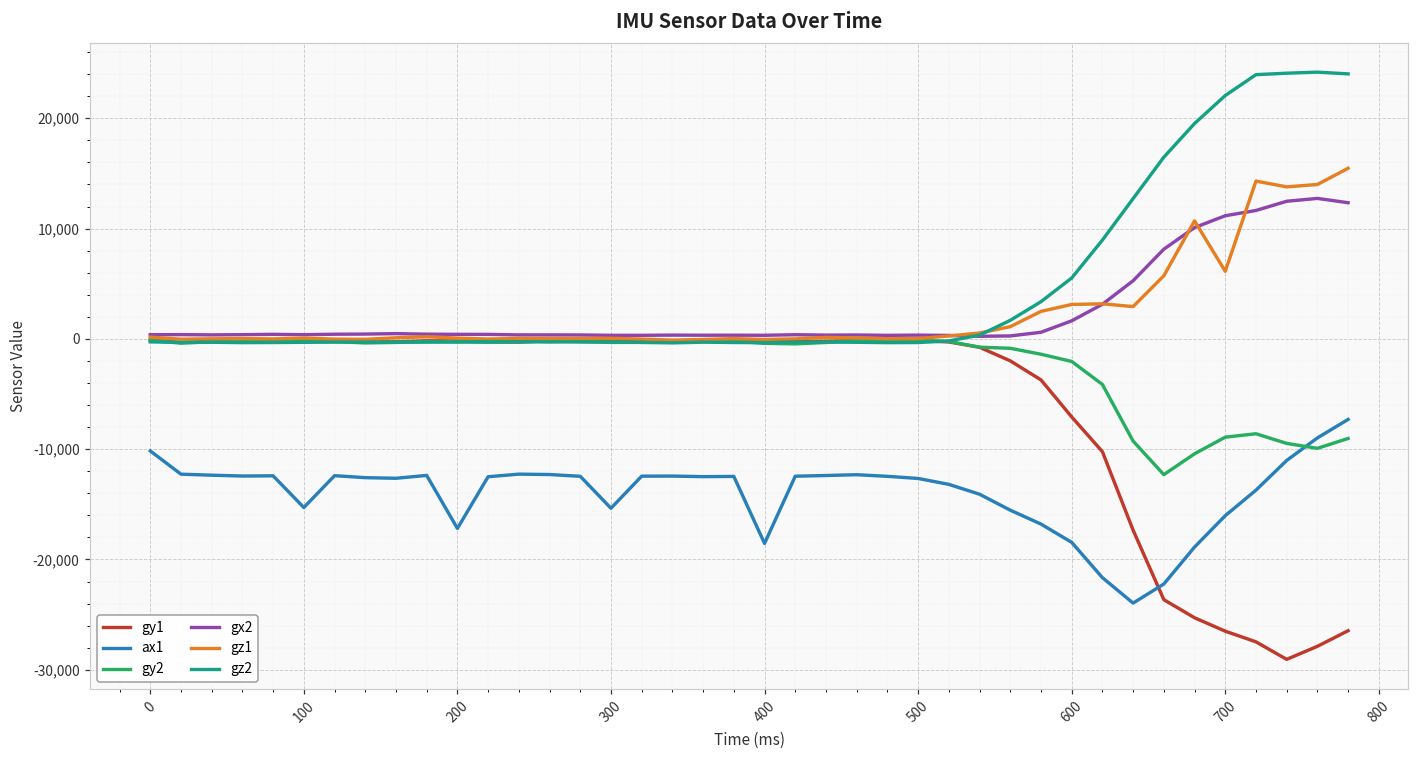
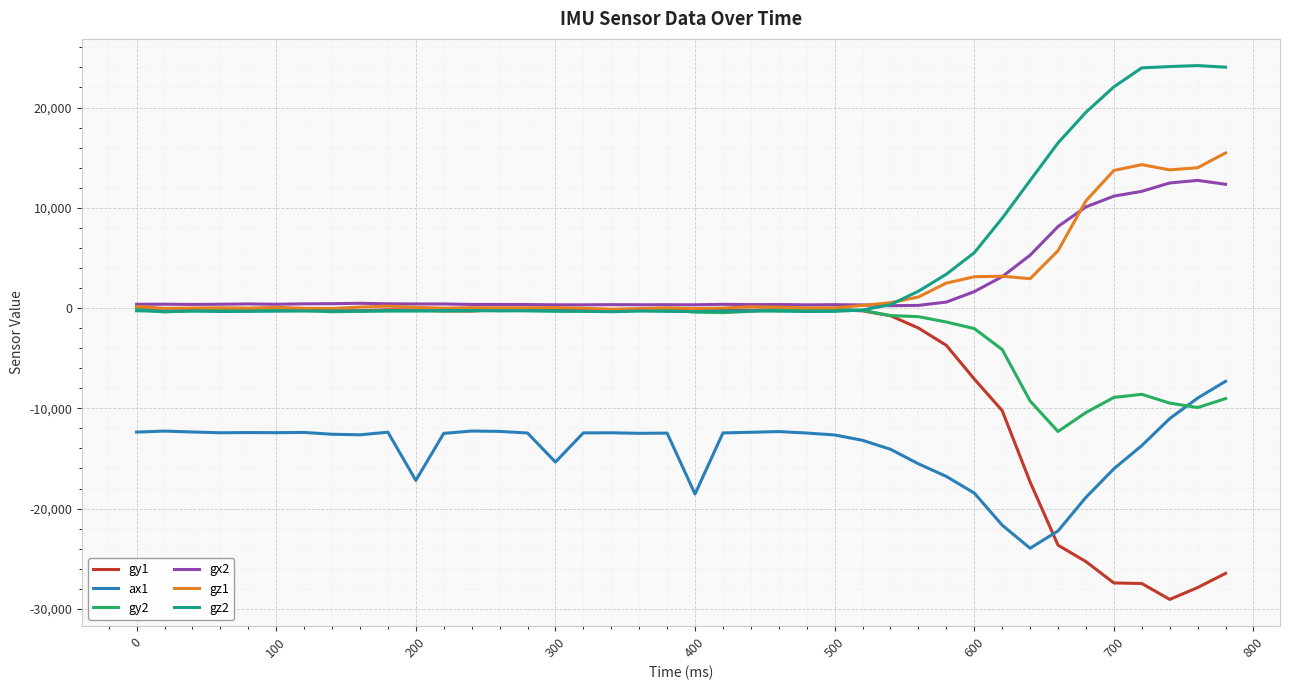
  {
    "gy1": {
      "600": "-7,100",
-     "700": "-26,500"
+     "700": "-27,400"
    },
    "ax1": {
-     "0": "-10,200",
-     "100": "-15,300",
+     "0": "-12,400",
+     "100": "-12,400",
      "200": "-17,200",
      "300": "-15,400",
      "400": "-18,500",
      "500": "-12,700",
      "600": "-18,400",
      "700": "-16,000"
    },
    "gx2": {
      "100": "400",
      "200": "400",
      "300": "300",
      "400": "300",
      "500": "300",
      "600": "1,600",
      "700": "11,200"
    },
    "gz1": {
      "200": "100",
      "300": "100",
      "600": "3,100",
-     "700": "6,100"
+     "700": "13,700"
    }
  }
